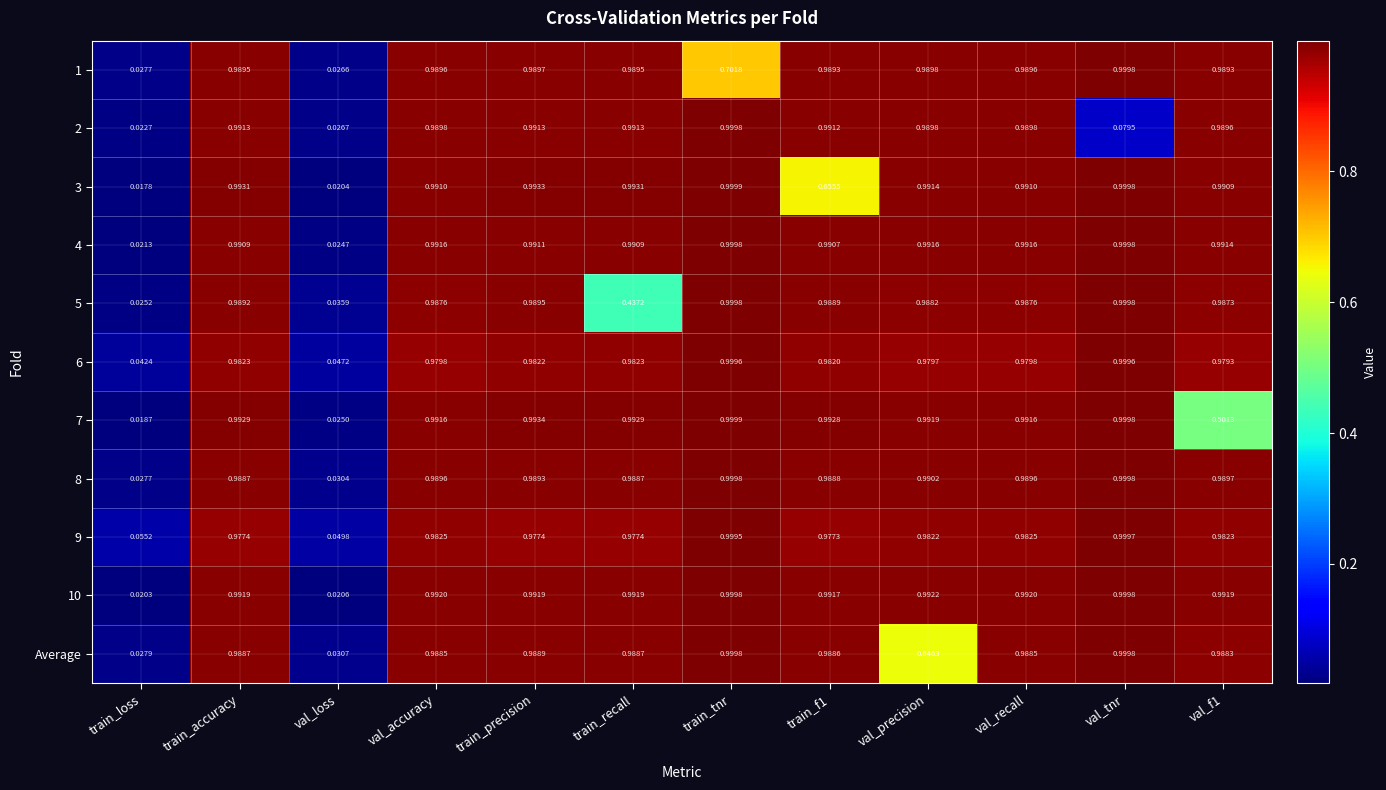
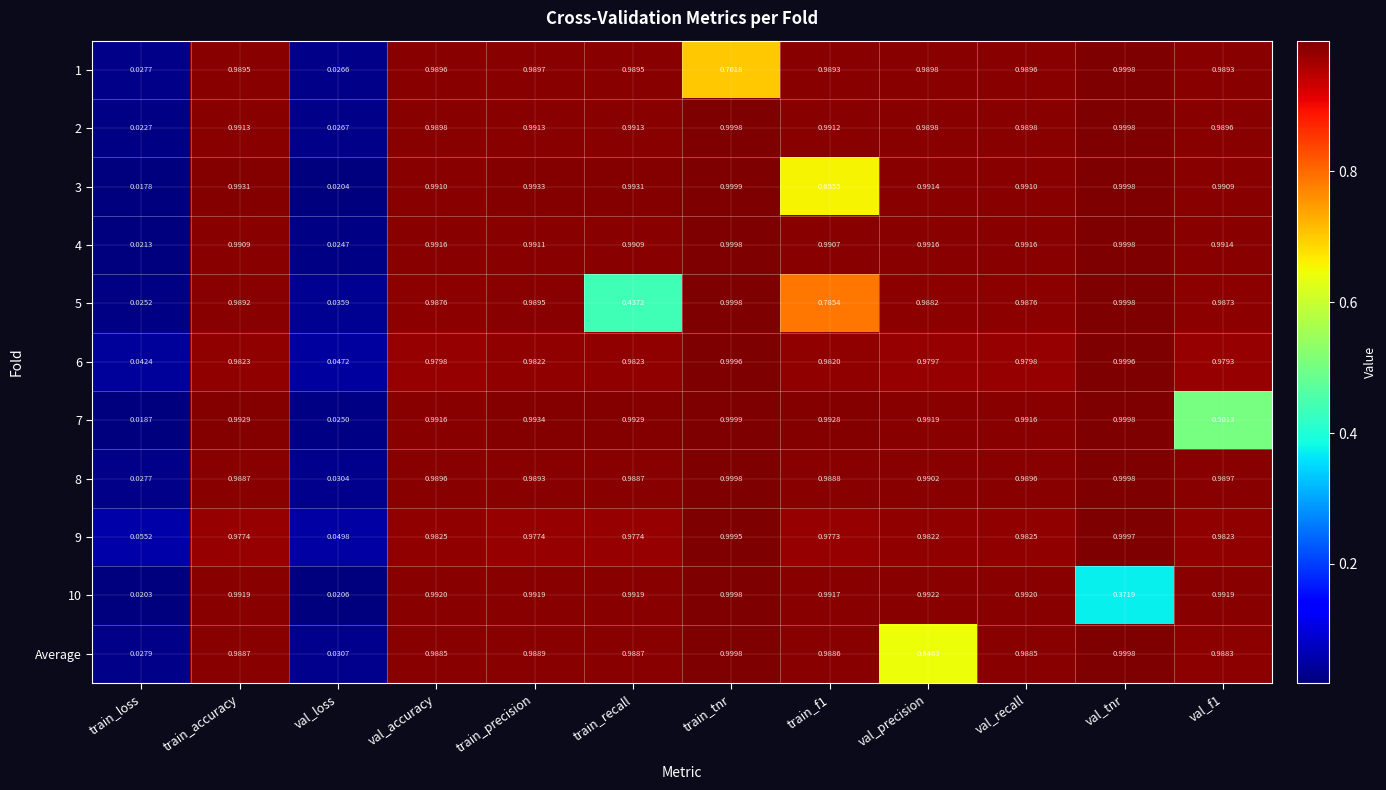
  {
    "1": {
      "train_loss": 0.0277,
      "train_accuracy": 0.9895,
      "val_loss": 0.0266,
      "val_accuracy": 0.9896,
      "train_precision": 0.9897,
      "train_recall": 0.9895,
      "train_tnr": 0.7018,
      "train_f1": 0.9893,
      "val_precision": 0.9898,
      "val_recall": 0.9896,
      "val_tnr": 0.9998,
      "val_f1": 0.9893
    },
    "2": {
      "train_loss": 0.0227,
      "train_accuracy": 0.9913,
      "val_loss": 0.0267,
      "val_accuracy": 0.9898,
      "train_precision": 0.9913,
      "train_recall": 0.9913,
      "train_tnr": 0.9998,
      "train_f1": 0.9912,
      "val_precision": 0.9898,
      "val_recall": 0.9898,
-     "val_tnr": 0.0795,
+     "val_tnr": 0.9998,
      "val_f1": 0.9896
    },
    "3": {
      "train_loss": 0.0178,
      "train_accuracy": 0.9931,
      "val_loss": 0.0204,
      "val_accuracy": 0.9910,
      "train_precision": 0.9933,
      "train_recall": 0.9931,
      "train_tnr": 0.9999,
      "train_f1": 0.6555,
      "val_precision": 0.9914,
      "val_recall": 0.9910,
      "val_tnr": 0.9998,
      "val_f1": 0.9909
    },
    "4": {
      "train_loss": 0.0213,
      "train_accuracy": 0.9909,
      "val_loss": 0.0247,
      "val_accuracy": 0.9916,
      "train_precision": 0.9911,
      "train_recall": 0.9909,
      "train_tnr": 0.9998,
      "train_f1": 0.9907,
      "val_precision": 0.9916,
      "val_recall": 0.9916,
      "val_tnr": 0.9998,
      "val_f1": 0.9914
    },
    "5": {
      "train_loss": 0.0252,
      "train_accuracy": 0.9892,
      "val_loss": 0.0359,
      "val_accuracy": 0.9876,
      "train_precision": 0.9895,
      "train_recall": 0.4372,
      "train_tnr": 0.9998,
-     "train_f1": 0.9889,
+     "train_f1": 0.7854,
      "val_precision": 0.9882,
      "val_recall": 0.9876,
      "val_tnr": 0.9998,
      "val_f1": 0.9873
    },
    "6": {
      "train_loss": 0.0424,
      "train_accuracy": 0.9823,
      "val_loss": 0.0472,
      "val_accuracy": 0.9798,
      "train_precision": 0.9822,
      "train_recall": 0.9823,
      "train_tnr": 0.9996,
      "train_f1": 0.9820,
      "val_precision": 0.9797,
      "val_recall": 0.9798,
      "val_tnr": 0.9996,
      "val_f1": 0.9793
    },
    "7": {
      "train_loss": 0.0187,
      "train_accuracy": 0.9929,
      "val_loss": 0.0250,
      "val_accuracy": 0.9916,
      "train_precision": 0.9934,
      "train_recall": 0.9929,
      "train_tnr": 0.9999,
      "train_f1": 0.9928,
      "val_precision": 0.9919,
      "val_recall": 0.9916,
      "val_tnr": 0.9998,
      "val_f1": 0.5013
    },
    "8": {
      "train_loss": 0.0277,
      "train_accuracy": 0.9887,
      "val_loss": 0.0304,
      "val_accuracy": 0.9896,
      "train_precision": 0.9893,
      "train_recall": 0.9887,
      "train_tnr": 0.9998,
      "train_f1": 0.9888,
      "val_precision": 0.9902,
      "val_recall": 0.9896,
      "val_tnr": 0.9998,
      "val_f1": 0.9897
    },
    "9": {
      "train_loss": 0.0552,
      "train_accuracy": 0.9774,
      "val_loss": 0.0498,
      "val_accuracy": 0.9825,
      "train_precision": 0.9774,
      "train_recall": 0.9774,
      "train_tnr": 0.9995,
      "train_f1": 0.9773,
      "val_precision": 0.9822,
      "val_recall": 0.9825,
      "val_tnr": 0.9997,
      "val_f1": 0.9823
    },
    "10": {
      "train_loss": 0.0203,
      "train_accuracy": 0.9919,
      "val_loss": 0.0206,
      "val_accuracy": 0.9920,
      "train_precision": 0.9919,
      "train_recall": 0.9919,
      "train_tnr": 0.9998,
      "train_f1": 0.9917,
      "val_precision": 0.9922,
      "val_recall": 0.9920,
-     "val_tnr": 0.9998,
+     "val_tnr": 0.3719,
      "val_f1": 0.9919
    },
    "Average": {
      "train_loss": 0.0279,
      "train_accuracy": 0.9887,
      "val_loss": 0.0307,
      "val_accuracy": 0.9885,
      "train_precision": 0.9889,
      "train_recall": 0.9887,
      "train_tnr": 0.9998,
      "train_f1": 0.9886,
      "val_precision": 0.6463,
      "val_recall": 0.9885,
      "val_tnr": 0.9998,
      "val_f1": 0.9883
    }
  }
